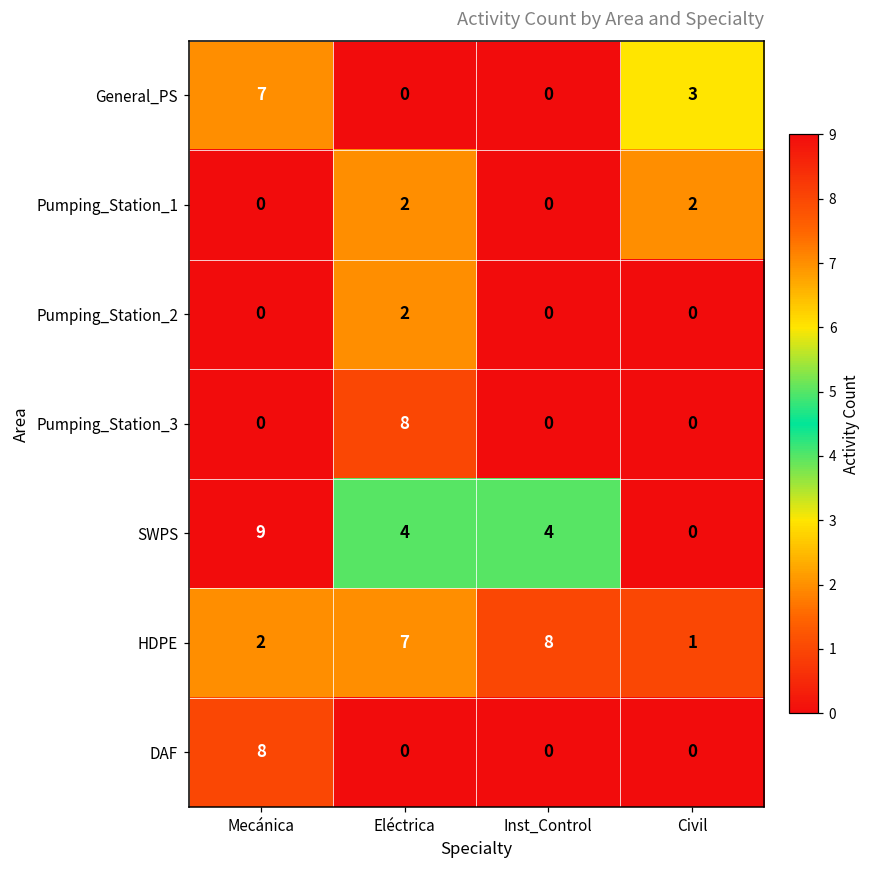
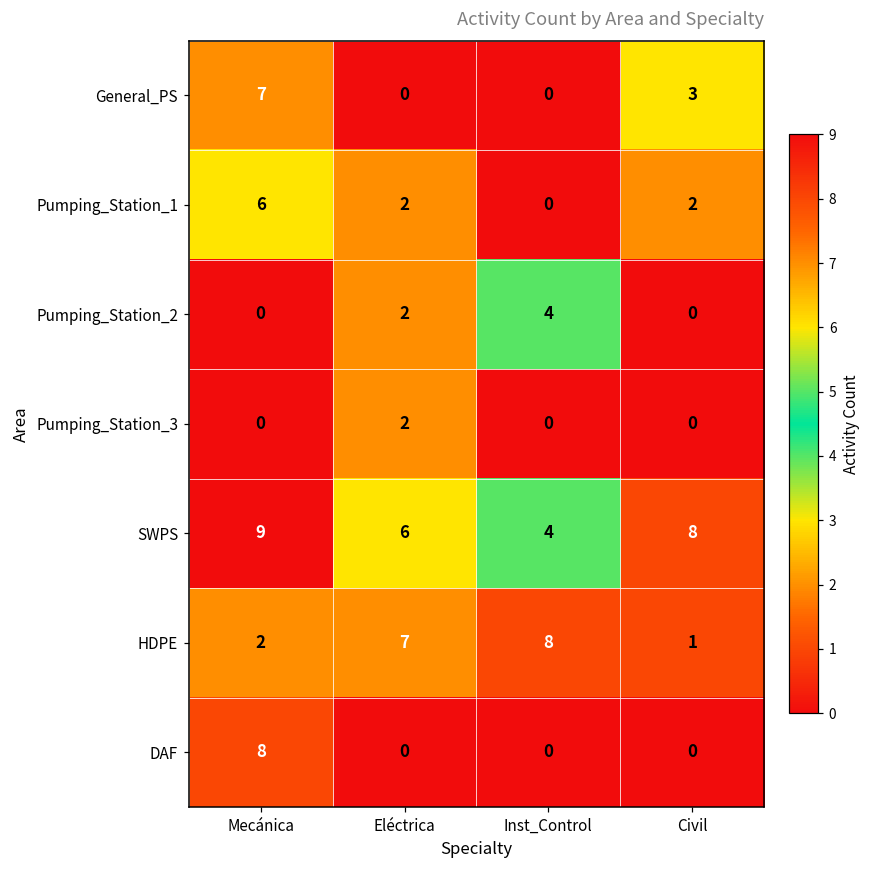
  {
    "General_PS": {
      "Mecánica": 7,
      "Eléctrica": 0,
      "Inst_Control": 0,
      "Civil": 3
    },
    "Pumping_Station_1": {
-     "Mecánica": 0,
+     "Mecánica": 6,
      "Eléctrica": 2,
      "Inst_Control": 0,
      "Civil": 2
    },
    "Pumping_Station_2": {
      "Mecánica": 0,
      "Eléctrica": 2,
-     "Inst_Control": 0,
+     "Inst_Control": 4,
      "Civil": 0
    },
    "Pumping_Station_3": {
      "Mecánica": 0,
-     "Eléctrica": 8,
+     "Eléctrica": 2,
      "Inst_Control": 0,
      "Civil": 0
    },
    "SWPS": {
      "Mecánica": 9,
-     "Eléctrica": 4,
+     "Eléctrica": 6,
      "Inst_Control": 4,
-     "Civil": 0
+     "Civil": 8
    },
    "HDPE": {
      "Mecánica": 2,
      "Eléctrica": 7,
      "Inst_Control": 8,
      "Civil": 1
    },
    "DAF": {
      "Mecánica": 8,
      "Eléctrica": 0,
      "Inst_Control": 0,
      "Civil": 0
    }
  }
